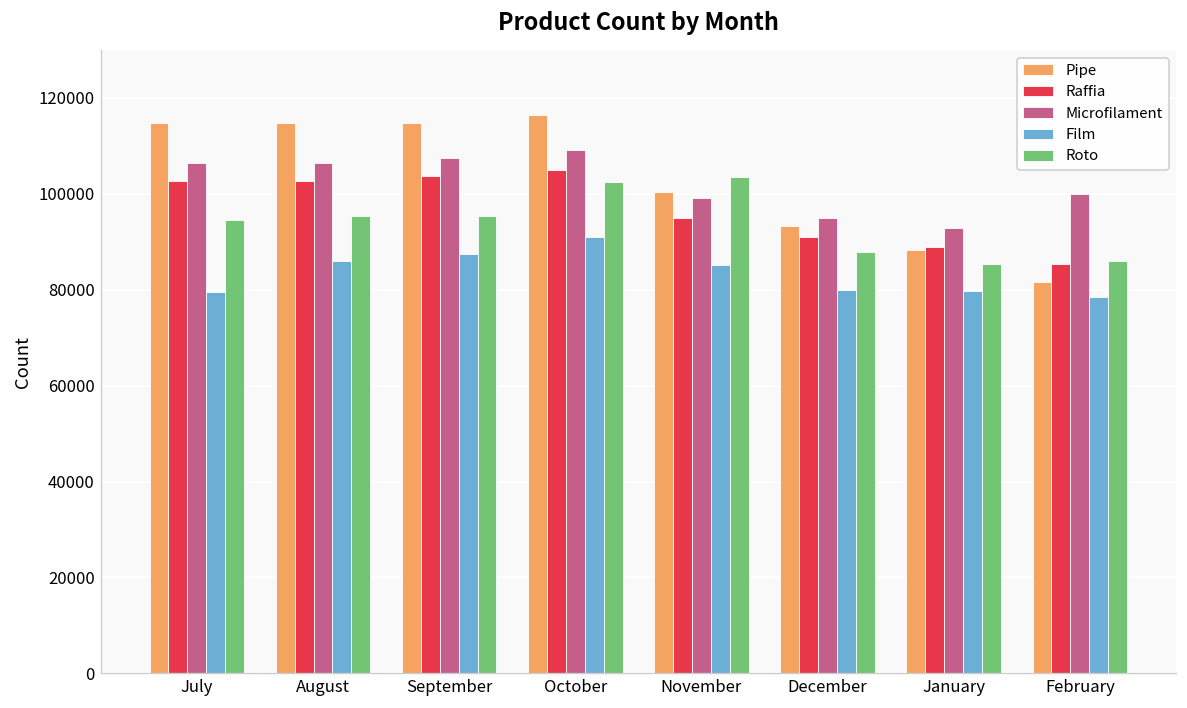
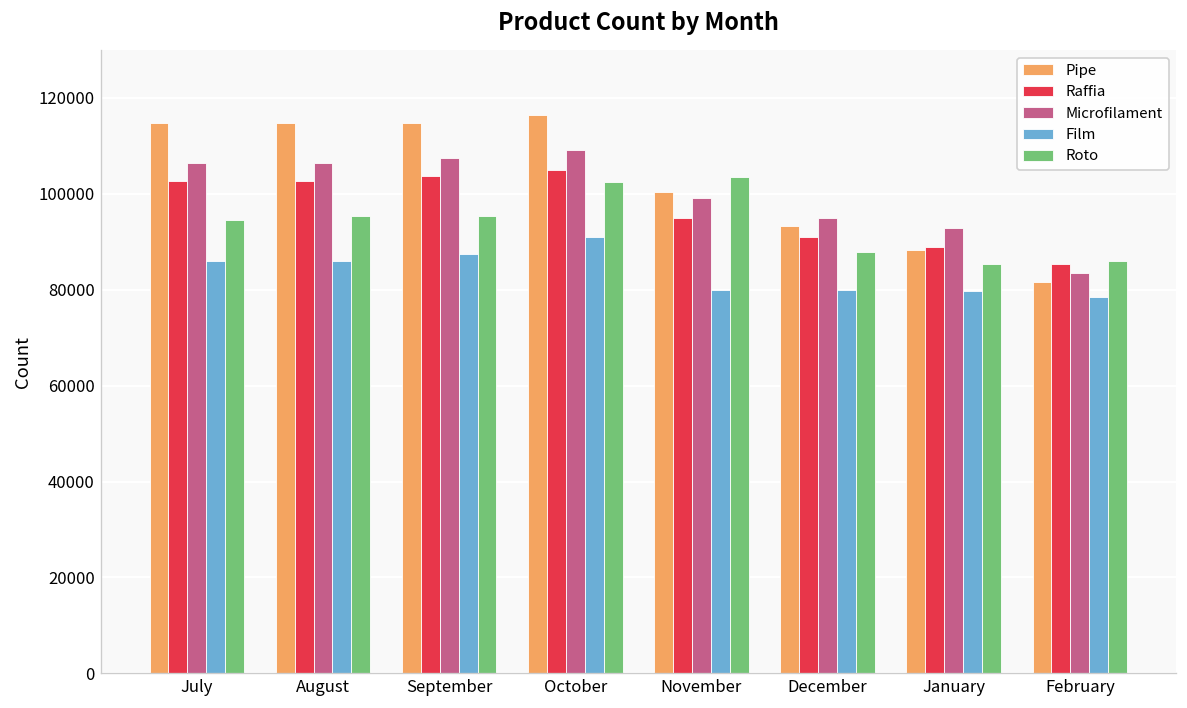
  {
    "Pipe": {
      "July": 115000,
      "August": 115000,
      "September": 115000,
      "October": 116000,
      "November": 100000,
      "December": 93000,
      "January": 88000,
      "February": 82000
    },
    "Raffia": {
      "July": 103000,
      "August": 103000,
      "September": 104000,
      "October": 105000,
      "November": 95000,
      "December": 91000,
      "January": 89000,
      "February": 85000
    },
    "Microfilament": {
      "July": 106000,
      "August": 106000,
      "September": 107000,
      "October": 109000,
      "November": 99000,
      "December": 95000,
      "January": 93000,
-     "February": 100000
+     "February": 83000
    },
    "Film": {
-     "July": 79000,
+     "July": 86000,
      "August": 86000,
      "September": 87000,
      "October": 91000,
-     "November": 85000,
+     "November": 80000,
      "December": 80000,
      "January": 80000,
      "February": 78000
    },
    "Roto": {
      "July": 94000,
      "August": 95000,
      "September": 95000,
      "October": 102000,
      "November": 103000,
      "December": 88000,
      "January": 85000,
      "February": 86000
    }
  }
